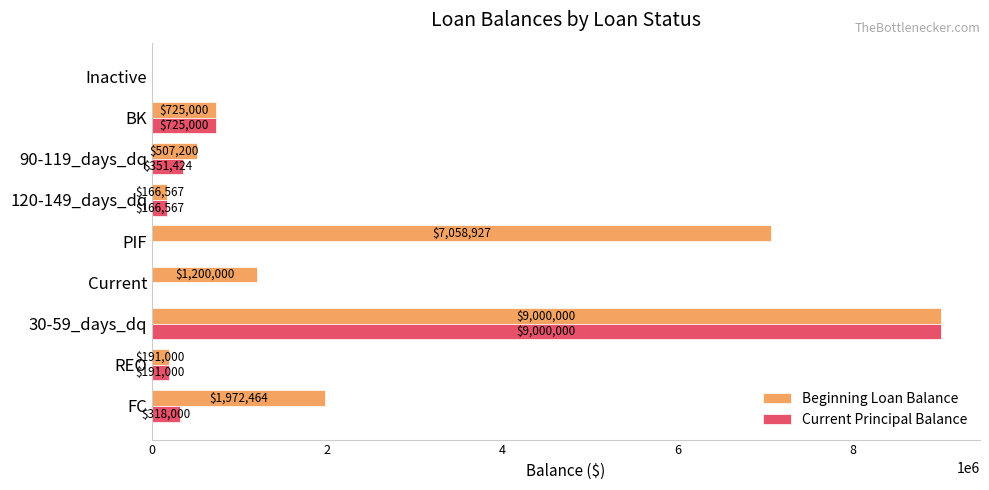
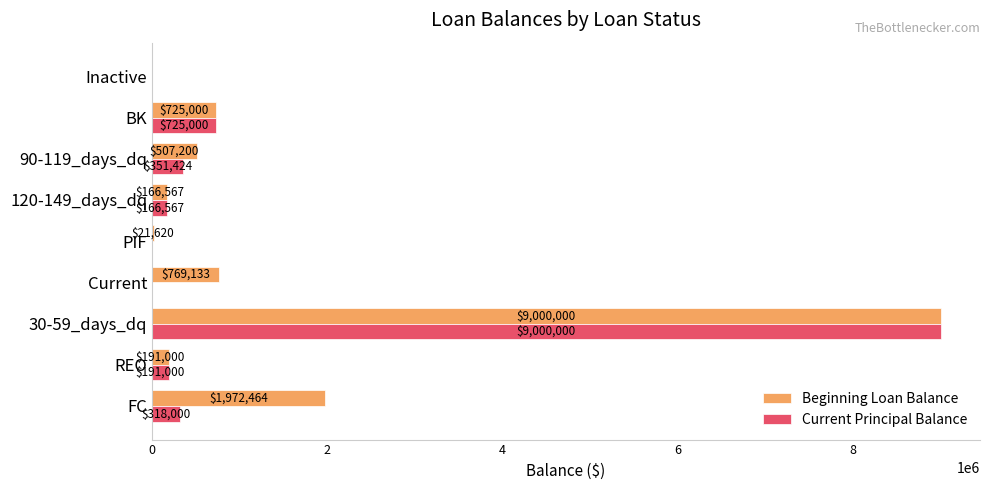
  {
    "Beginning Loan Balance": {
      "BK": "$725,000",
      "90-119_days_dq": "$507,200",
      "120-149_days_dq": "$166,567",
-     "PIF": "$7,058,927",
-     "Current": "$1,200,000",
+     "PIF": "$21,620",
+     "Current": "$769,133",
      "30-59_days_dq": "$9,000,000",
      "REO": "$191,000",
      "FC": "$1,972,464"
    },
    "Current Principal Balance": {
      "BK": "$725,000",
      "90-119_days_dq": "$351,424",
      "120-149_days_dq": "$166,567",
      "30-59_days_dq": "$9,000,000",
      "REO": "$191,000",
      "FC": "$318,000"
    }
  }
